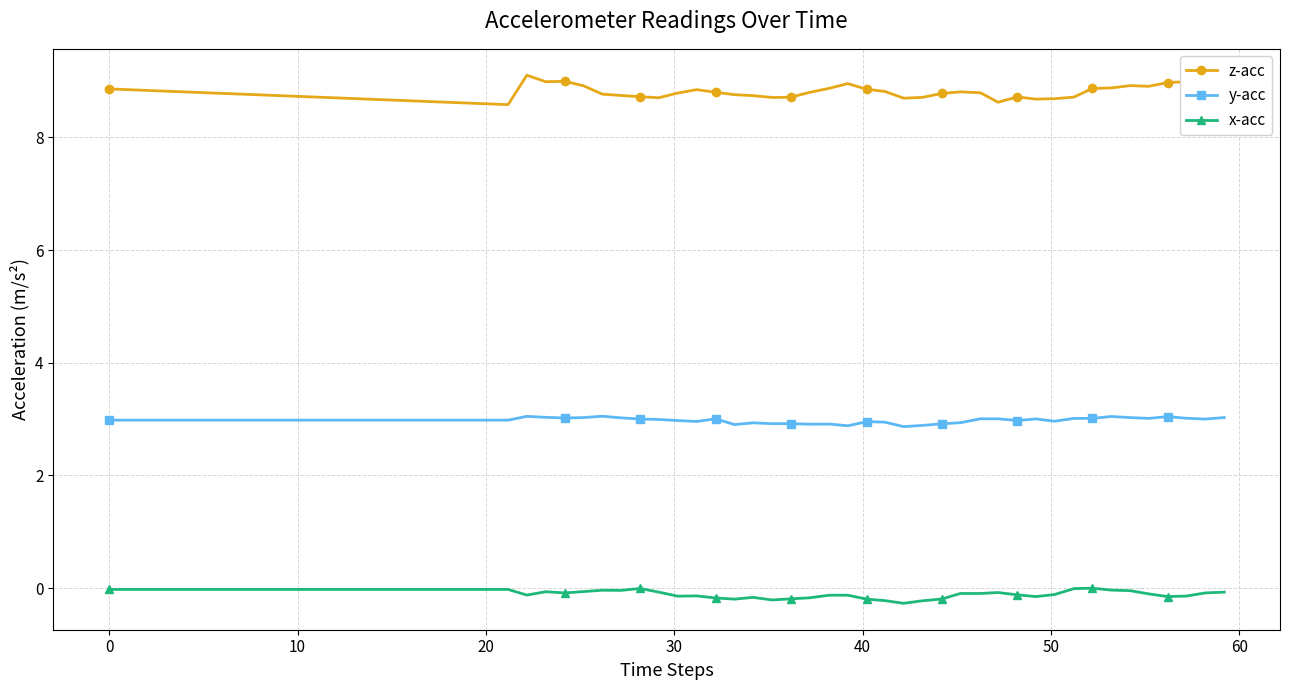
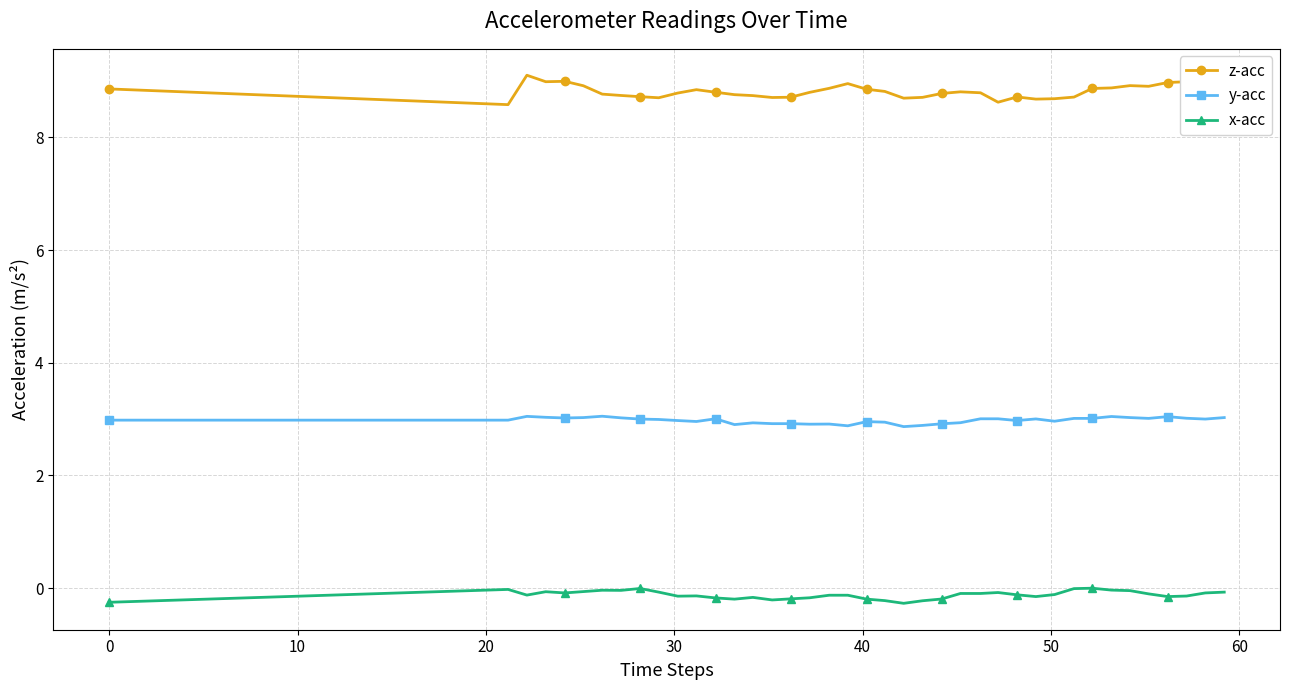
  {
    "z-acc": {
      "0": 8.9
    },
    "y-acc": {
      "0": 3.0
    },
    "x-acc": {
-     "0": 0.0
+     "0": -0.3
    }
  }
